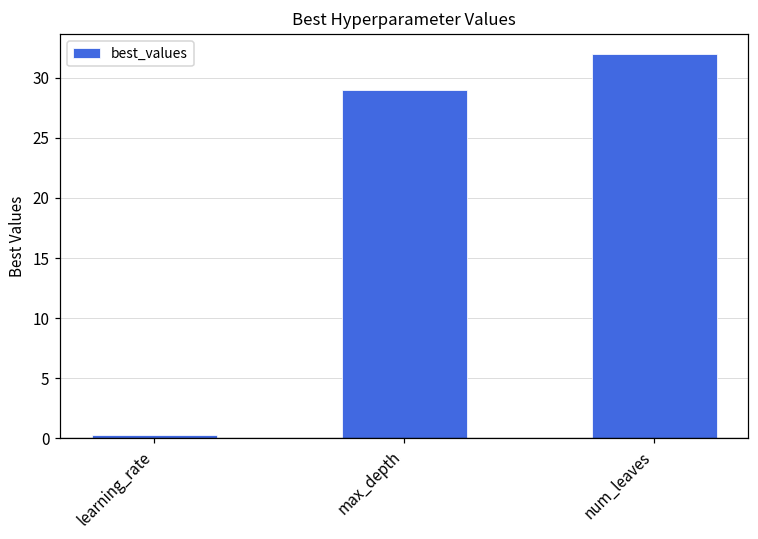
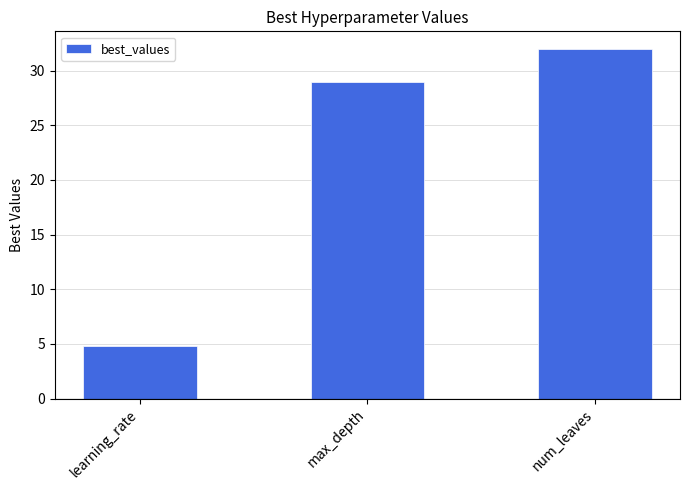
  {
-   "learning_rate": 0.3,
+   "learning_rate": 4.8,
    "max_depth": 29.0,
    "num_leaves": 32.0
  }
